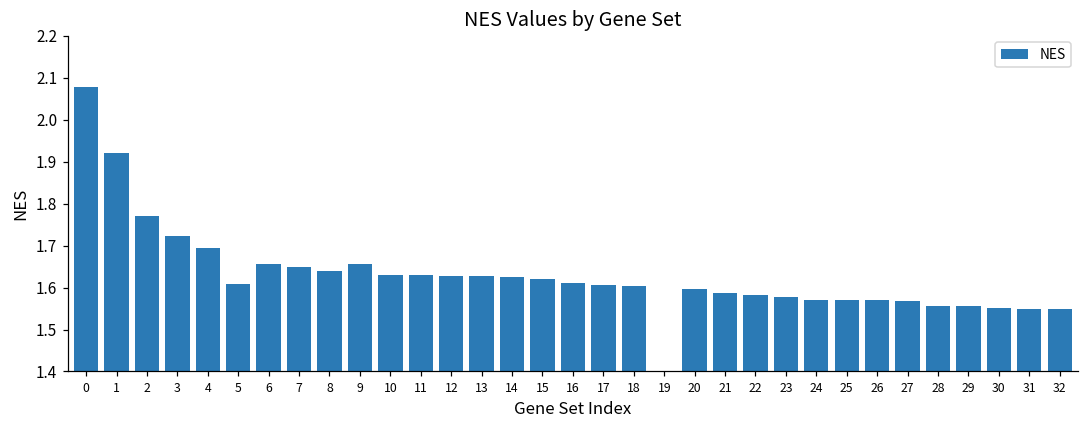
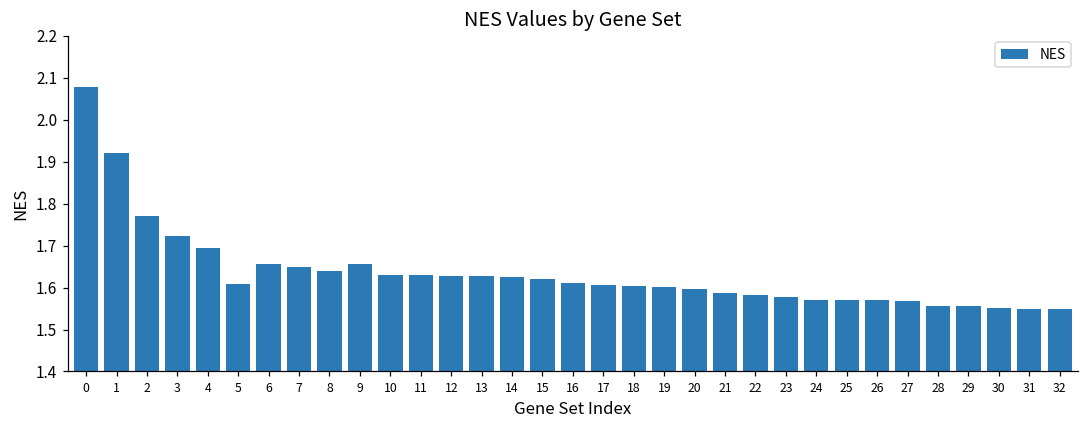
  {
    "0": 2.08,
    "1": 1.92,
    "2": 1.77,
    "3": 1.72,
    "4": 1.69,
    "5": 1.61,
    "6": 1.66,
    "7": 1.65,
    "8": 1.64,
    "9": 1.66,
    "10": 1.63,
    "11": 1.63,
    "12": 1.63,
    "13": 1.63,
    "14": 1.63,
    "15": 1.62,
    "16": 1.61,
    "17": 1.61,
    "18": 1.60,
-   "19": 1.40,
+   "19": 1.60,
    "20": 1.60,
    "21": 1.59,
    "22": 1.58,
    "23": 1.58,
    "24": 1.57,
    "25": 1.57,
    "26": 1.57,
    "27": 1.57,
    "28": 1.56,
    "29": 1.56,
    "30": 1.55,
    "31": 1.55,
    "32": 1.55
  }
